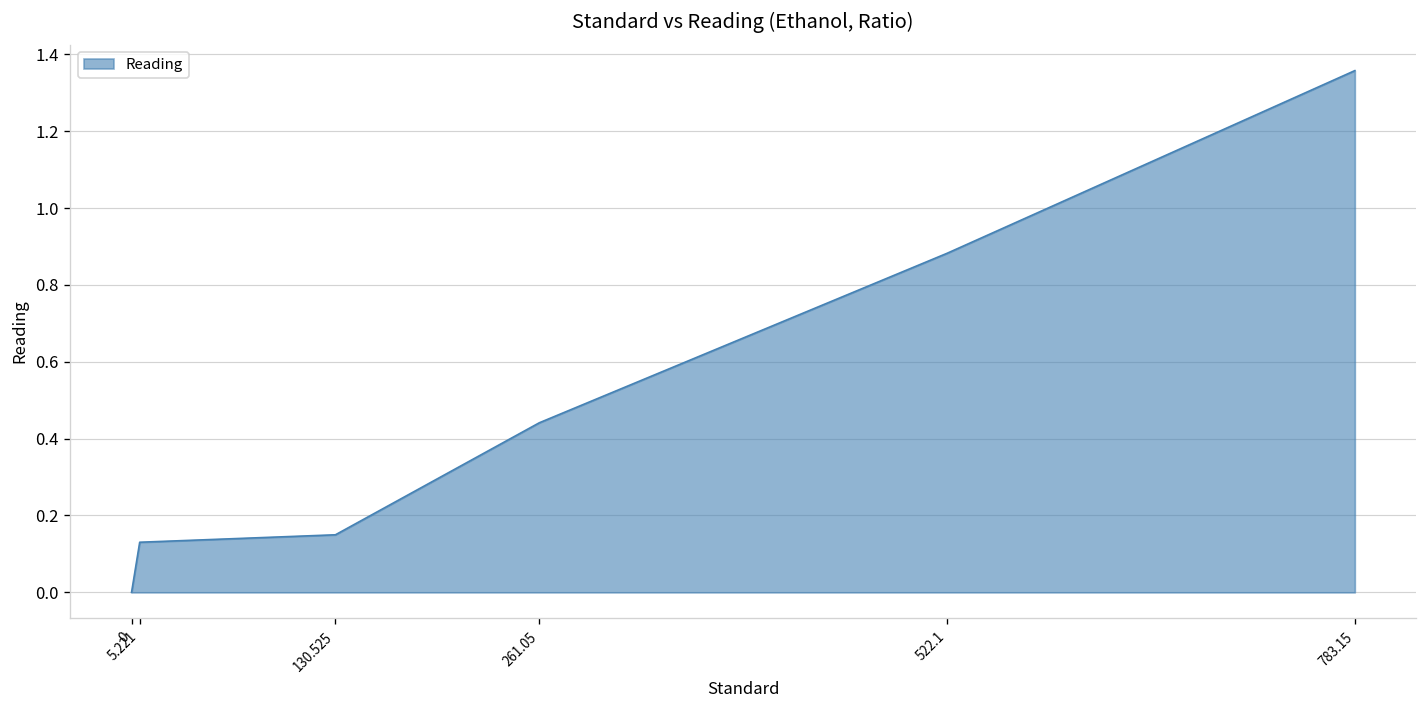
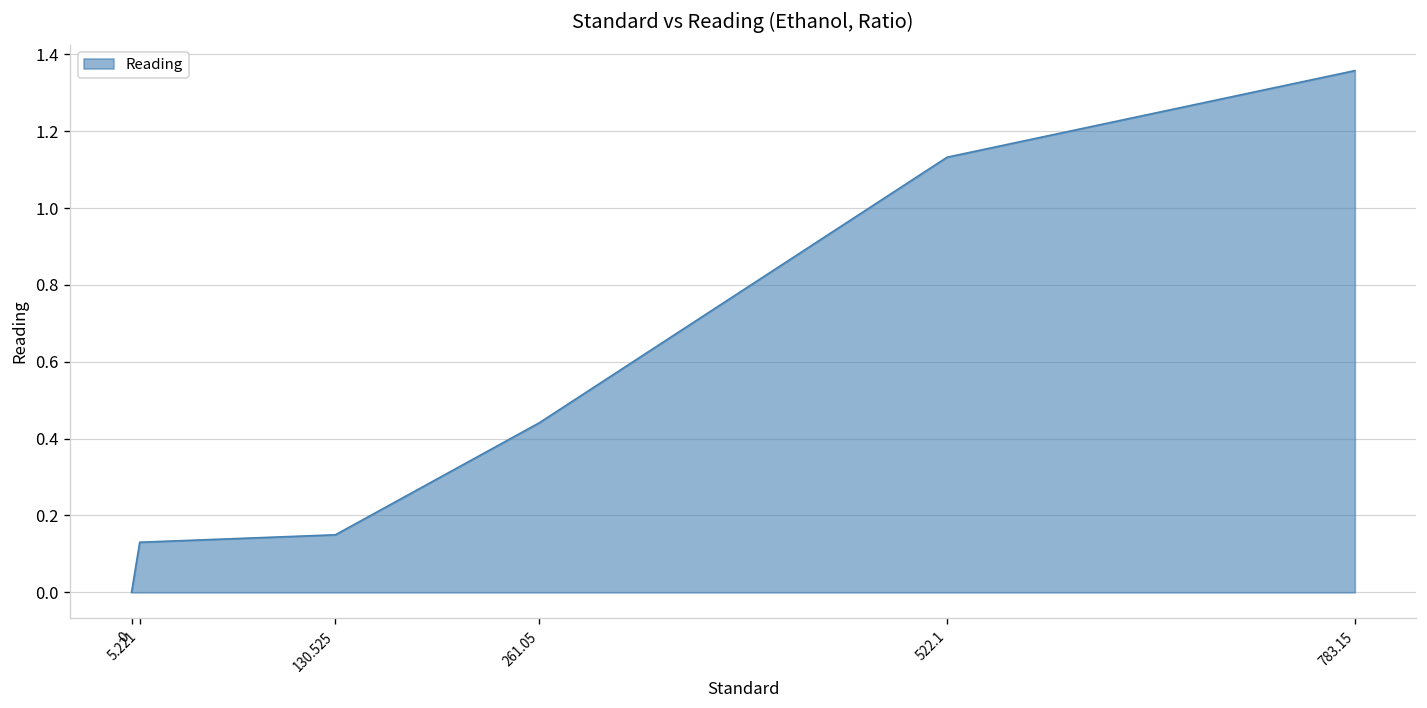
  {
    "0": 0.00,
    "5.221": 0.13,
    "130.525": 0.15,
    "261.05": 0.44,
-   "522.1": 0.88,
+   "522.1": 1.13,
    "783.15": 1.36
  }
